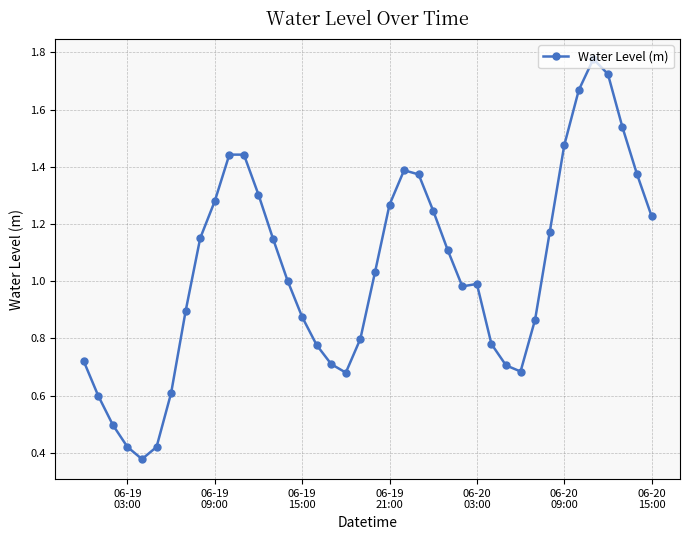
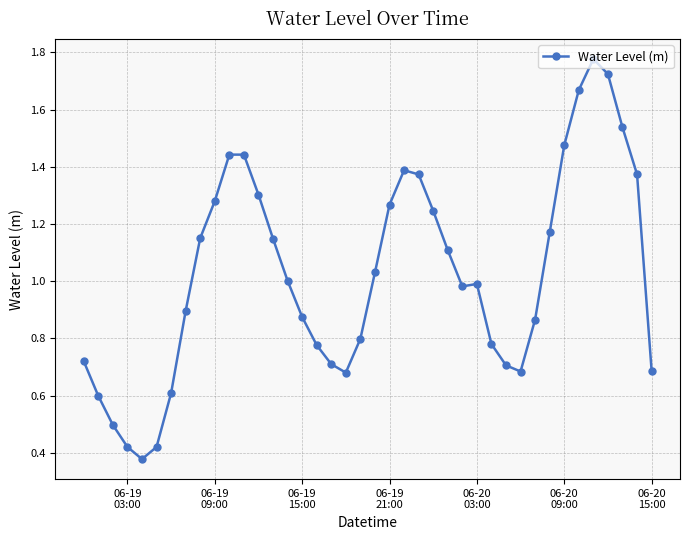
  {
    "06-19 03:00": 0.42,
    "06-19 09:00": 1.28,
    "06-19 15:00": 0.88,
    "06-19 21:00": 1.27,
    "06-20 03:00": 0.99,
    "06-20 09:00": 1.48,
-   "06-20 15:00": 1.23
+   "06-20 15:00": 0.69
  }
